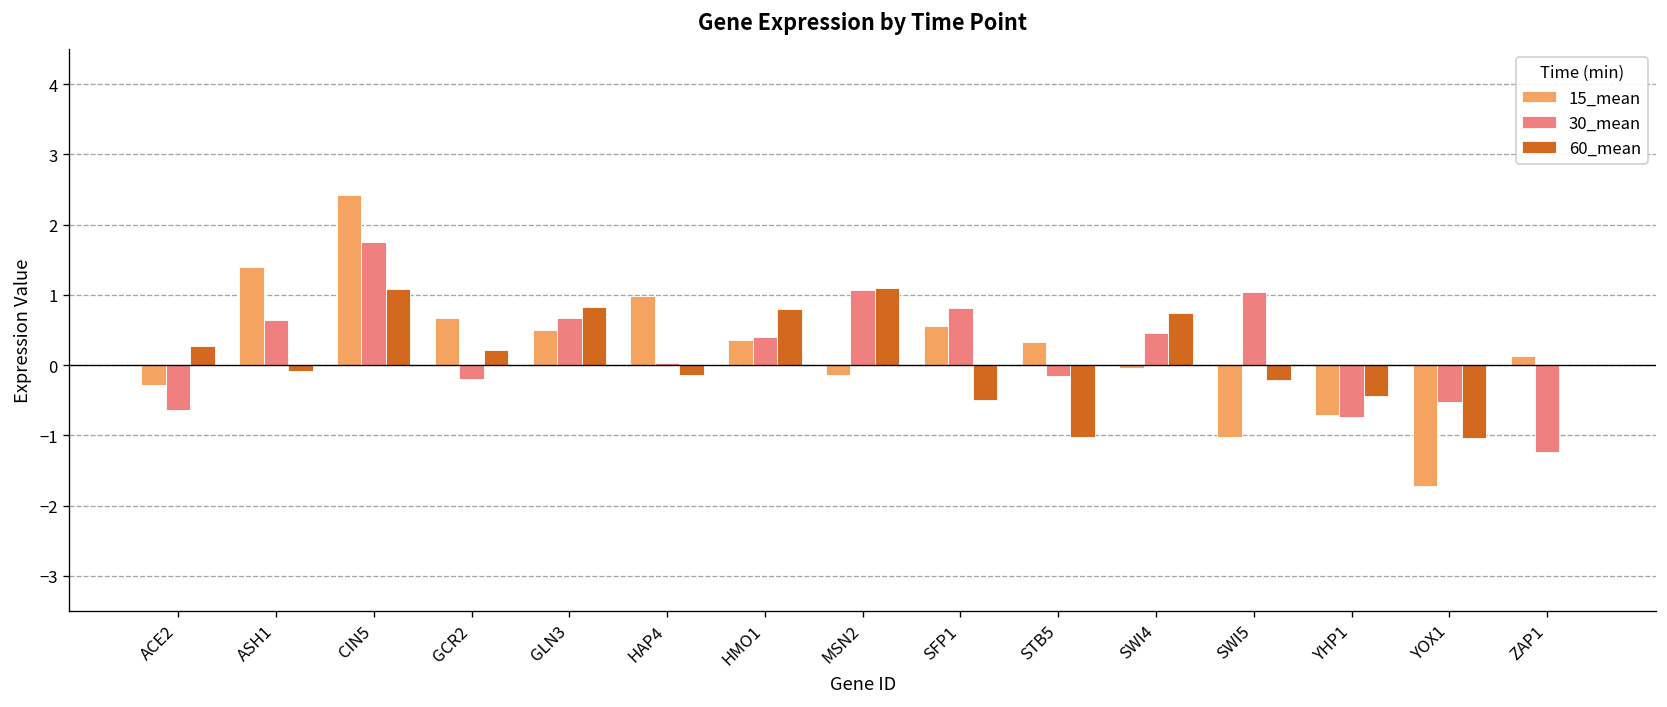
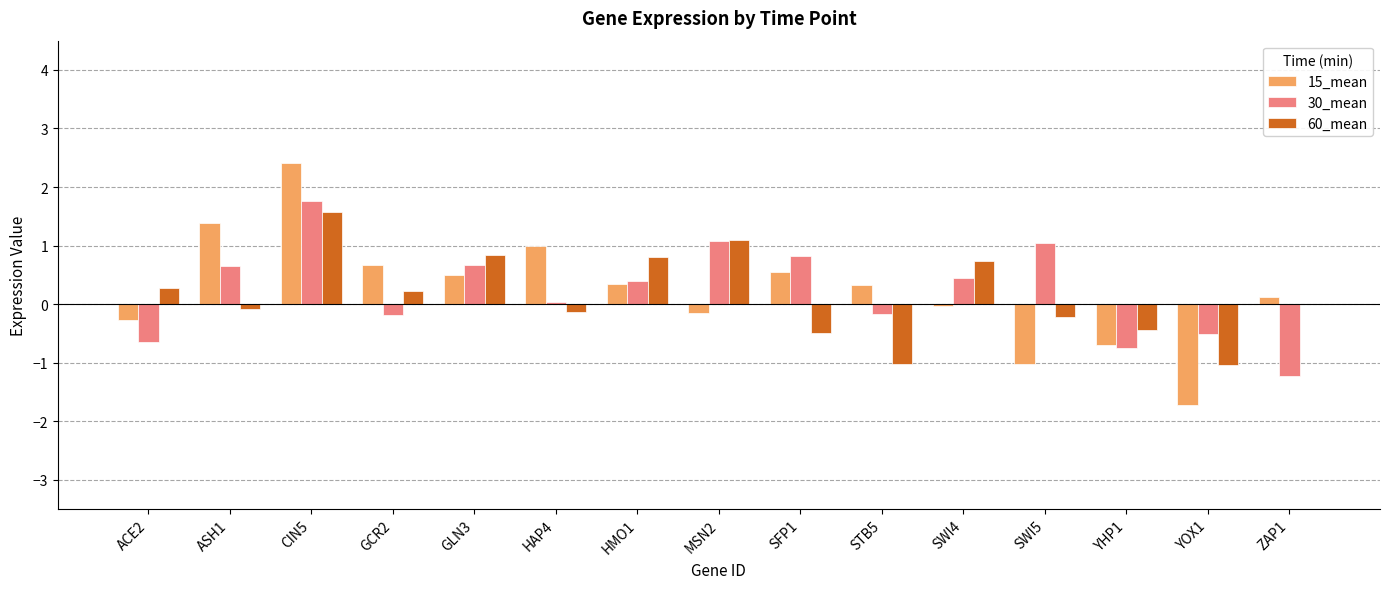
  {
    "60_mean": {
      "ACE2": 0.3,
      "ASH1": -0.1,
-     "CIN5": 1.1,
+     "CIN5": 1.6,
      "GCR2": 0.2,
      "GLN3": 0.8,
      "HAP4": -0.1,
      "HMO1": 0.8,
      "MSN2": 1.1,
      "SFP1": -0.5,
      "STB5": -1.0,
      "SWI4": 0.7,
      "SWI5": -0.2,
      "YHP1": -0.4,
      "YOX1": -1.0,
      "ZAP1": 0.0
    }
  }
